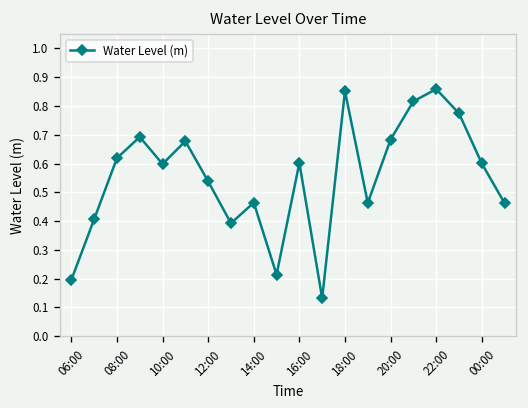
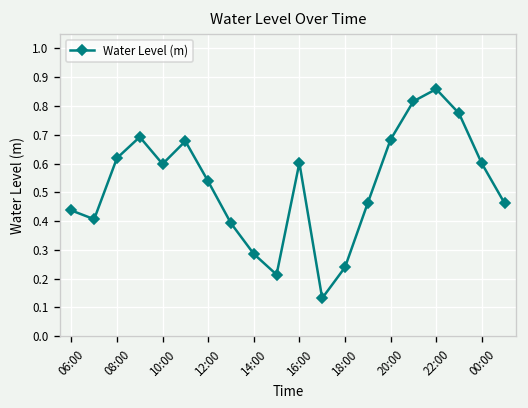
  {
-   "06:00": 0.20,
+   "06:00": 0.44,
    "08:00": 0.62,
    "10:00": 0.60,
    "12:00": 0.54,
-   "14:00": 0.46,
+   "14:00": 0.29,
    "16:00": 0.60,
-   "18:00": 0.85,
+   "18:00": 0.24,
    "20:00": 0.68,
    "22:00": 0.86,
    "00:00": 0.60
  }
